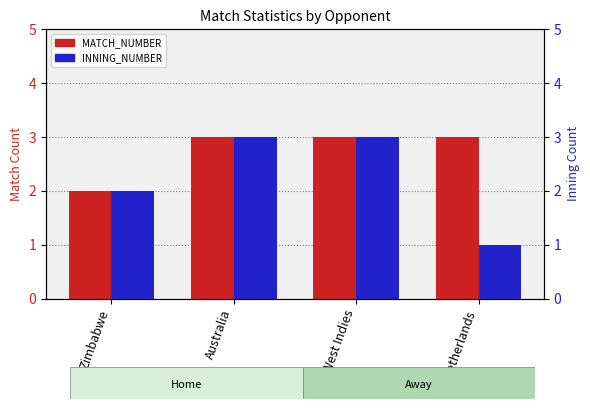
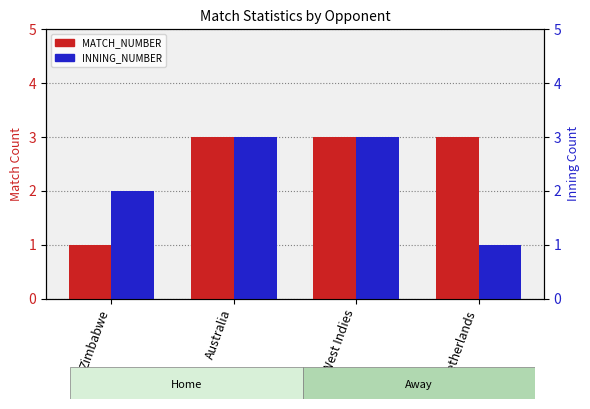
  {
    "MATCH_NUMBER": {
-     "Zimbabwe": 2,
+     "Zimbabwe": 1,
      "Australia": 3,
      "West Indies": 3,
      "Netherlands": 3
    },
    "INNING_NUMBER": {
      "Zimbabwe": 2,
      "Australia": 3,
      "West Indies": 3,
      "Netherlands": 1
    }
  }
